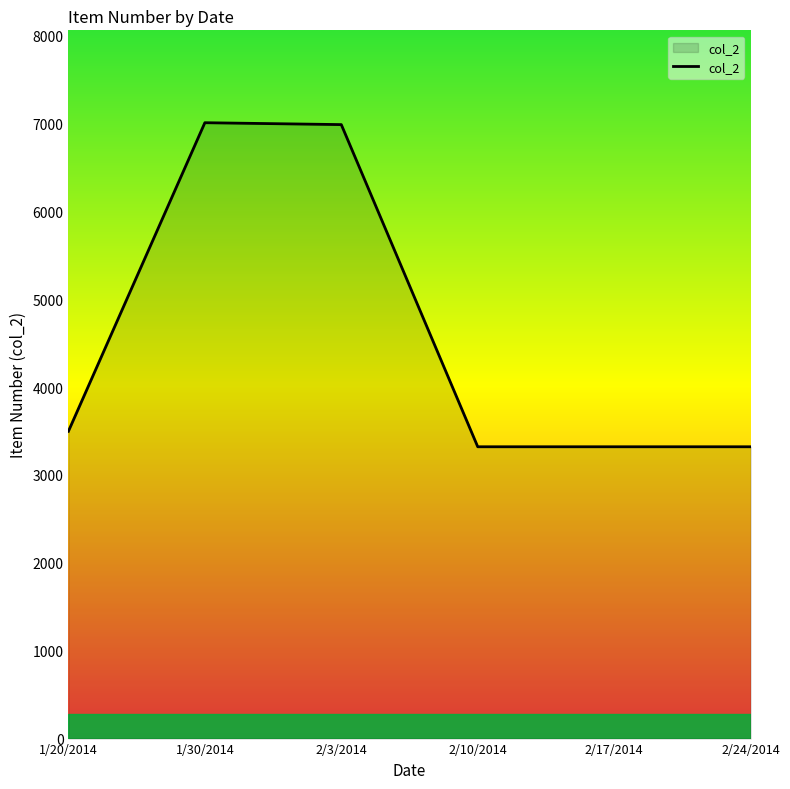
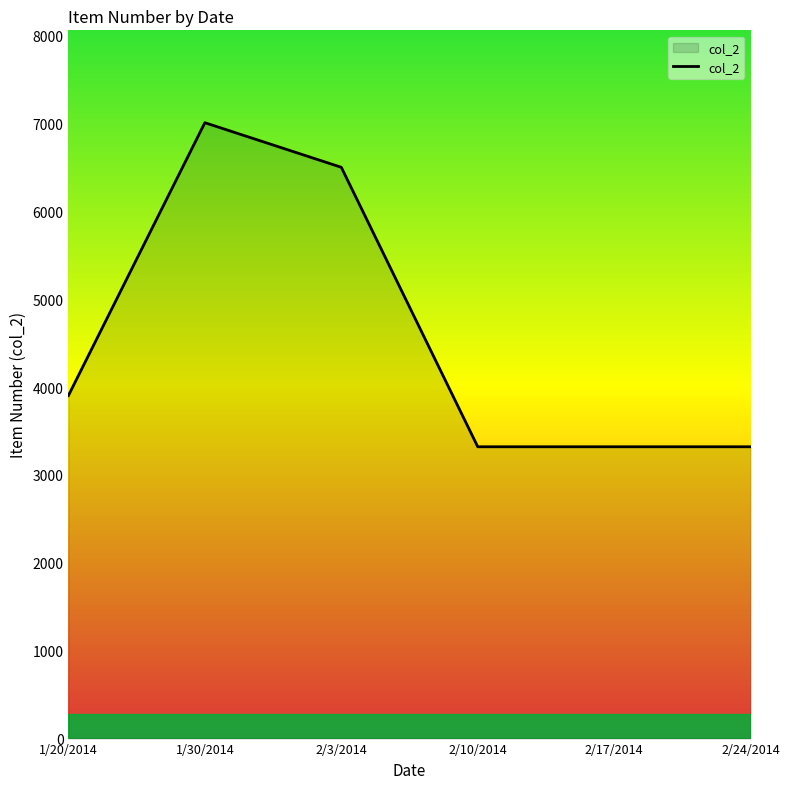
  {
-   "1/20/2014": 3500,
+   "1/20/2014": 3900,
    "1/30/2014": 7000,
-   "2/3/2014": 7000,
+   "2/3/2014": 6500,
    "2/10/2014": 3300,
    "2/17/2014": 3300,
    "2/24/2014": 3300
  }
